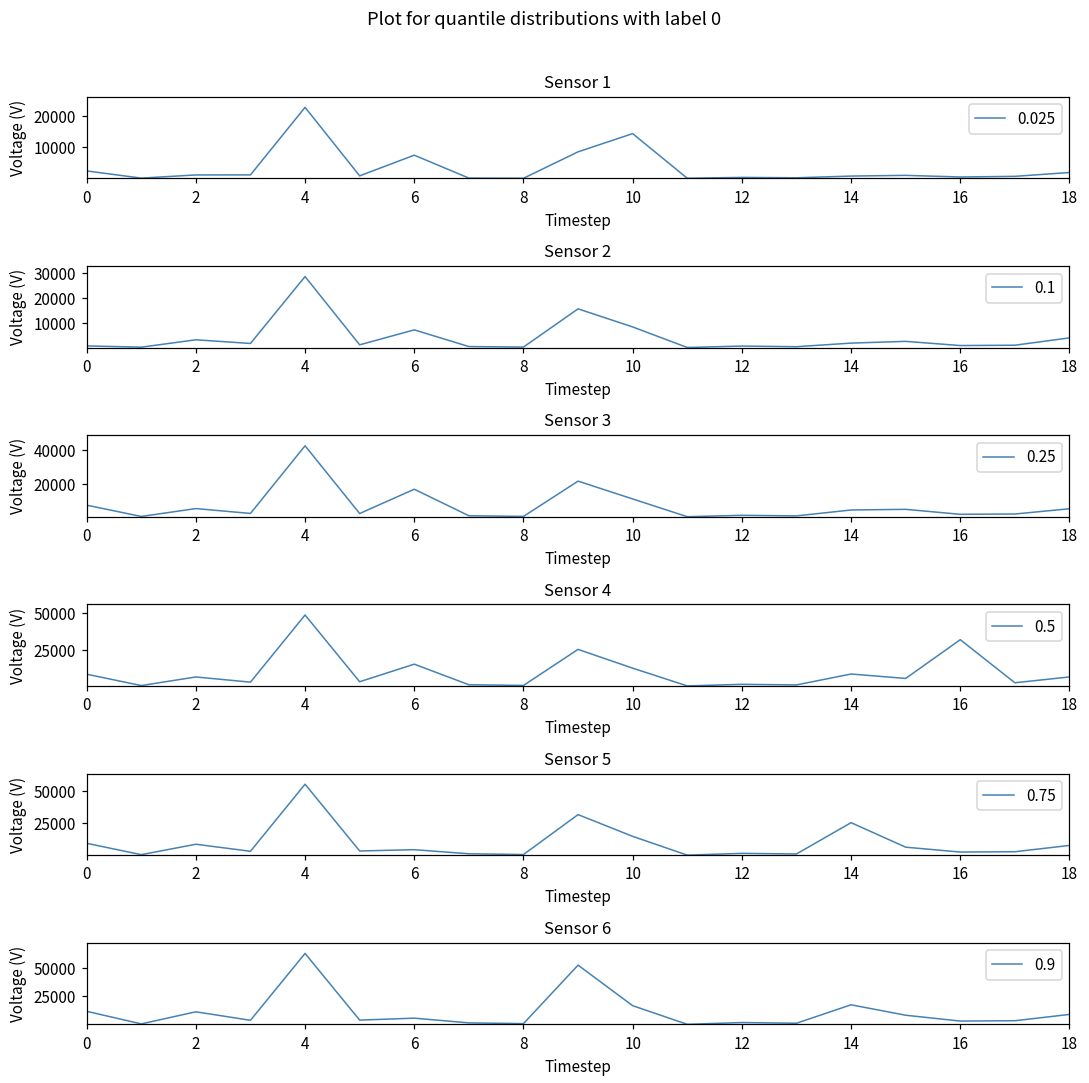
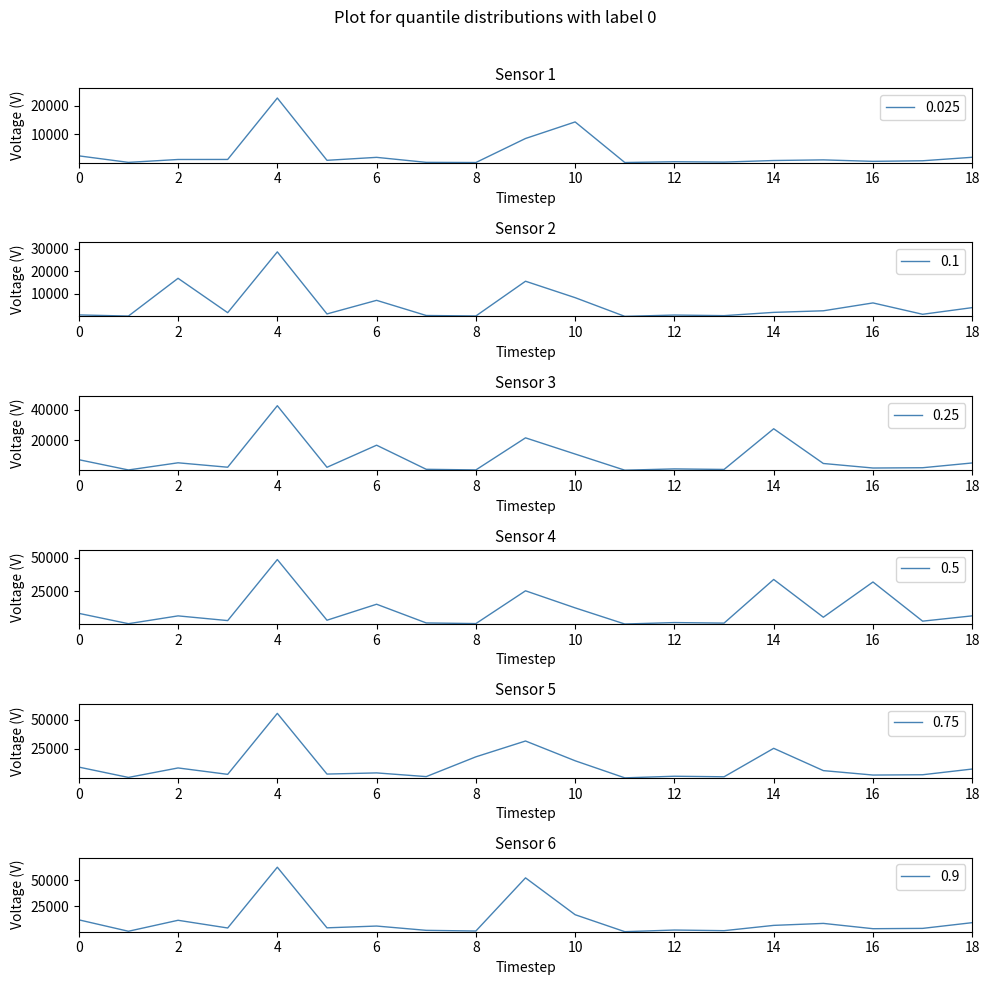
  {
    "Sensor 1": {
      "0": 2000,
      "2": 1000,
      "4": 23000,
-     "6": 7000,
+     "6": 2000,
      "8": 0,
      "10": 14000,
      "12": 0,
      "14": 1000,
      "16": 0,
      "18": 2000
    },
    "Sensor 2": {
      "0": 1000,
-     "2": 3000,
+     "2": 17000,
      "4": 29000,
      "6": 7000,
      "8": 0,
      "10": 8000,
      "12": 1000,
      "14": 2000,
-     "16": 1000,
+     "16": 6000,
      "18": 4000
    },
    "Sensor 3": {
      "0": 7000,
      "2": 5000,
      "4": 43000,
      "6": 17000,
      "8": 0,
      "10": 11000,
      "12": 1000,
-     "14": 4000,
+     "14": 27000,
      "16": 2000,
      "18": 5000
    },
    "Sensor 4": {
      "0": 8000,
      "2": 6000,
      "4": 49000,
      "6": 15000,
      "8": 1000,
      "10": 12000,
      "12": 1000,
-     "14": 8000,
+     "14": 34000,
      "16": 32000,
      "18": 6000
    },
    "Sensor 5": {
      "0": 9000,
      "2": 9000,
      "4": 55000,
      "6": 4000,
-     "8": 1000,
+     "8": 18000,
      "10": 15000,
      "12": 2000,
      "14": 25000,
      "16": 3000,
      "18": 8000
    },
    "Sensor 6": {
      "0": 12000,
      "2": 11000,
      "4": 63000,
      "6": 6000,
      "8": 1000,
      "10": 17000,
      "12": 2000,
-     "14": 18000,
+     "14": 6000,
      "16": 3000,
      "18": 9000
    }
  }
